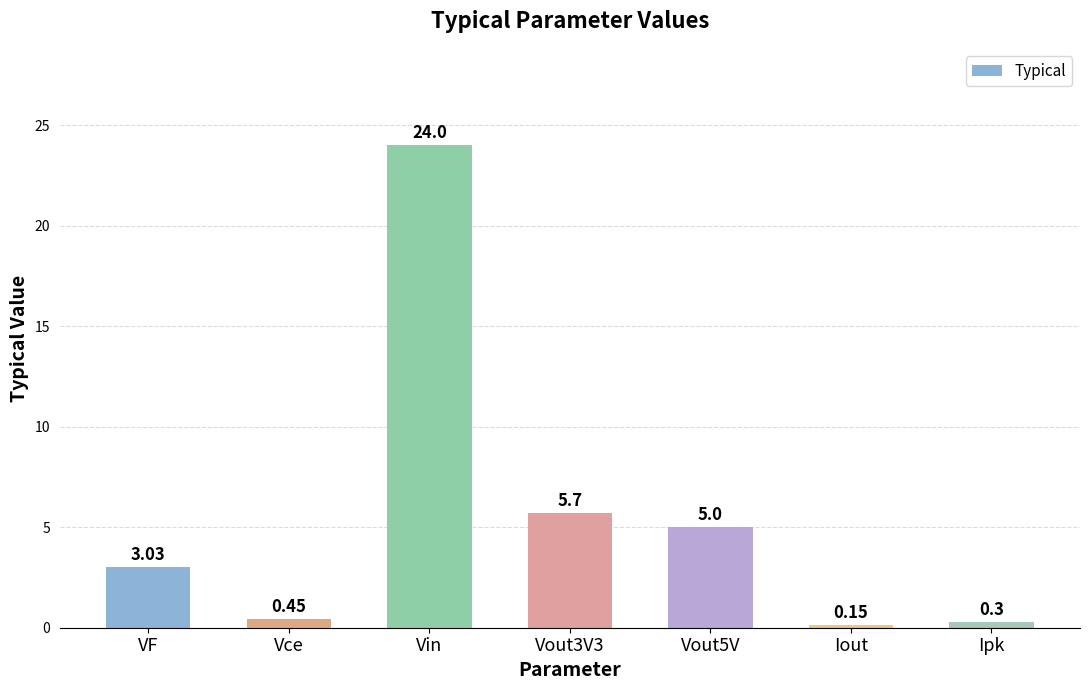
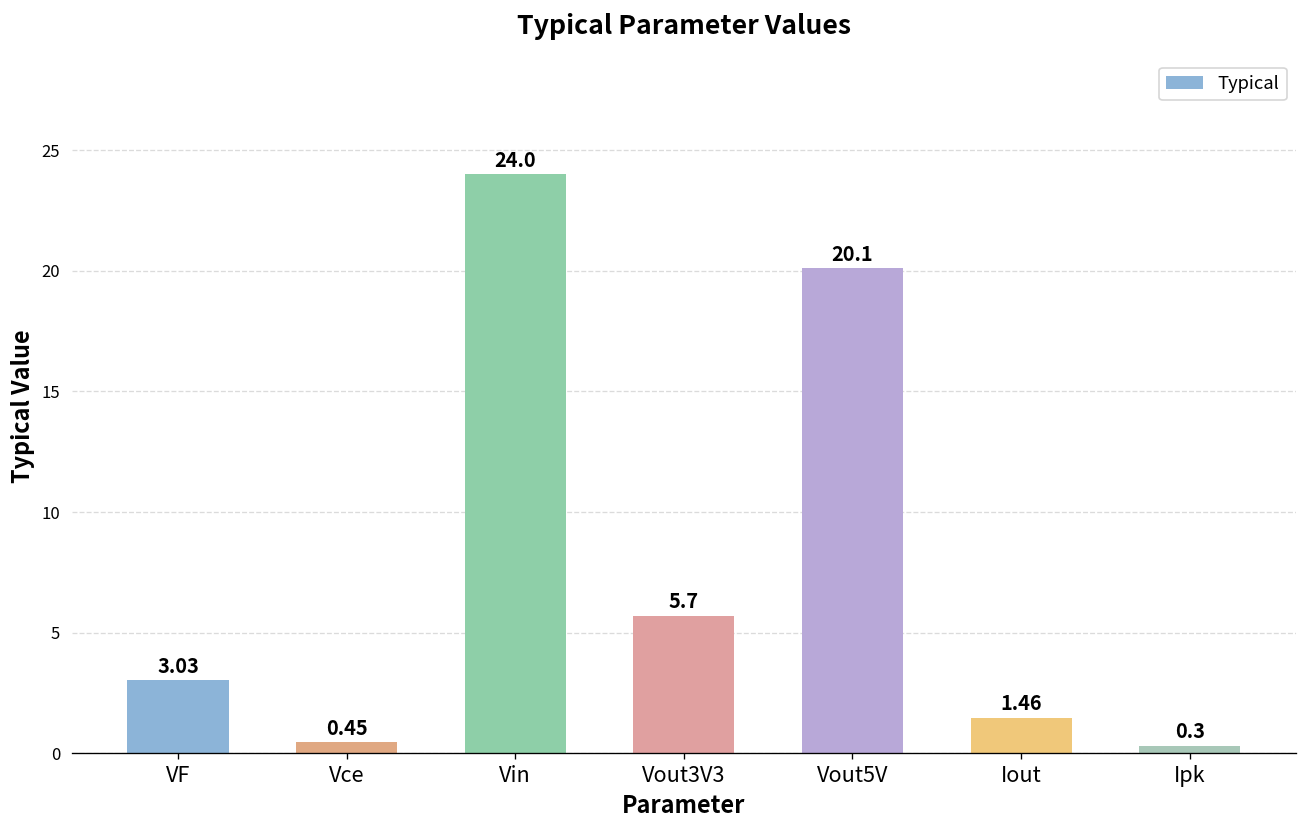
  {
    "VF": 3.03,
    "Vce": 0.45,
    "Vin": 24.0,
    "Vout3V3": 5.7,
-   "Vout5V": 5.0,
-   "Iout": 0.15,
+   "Vout5V": 20.1,
+   "Iout": 1.46,
    "Ipk": 0.3
  }
